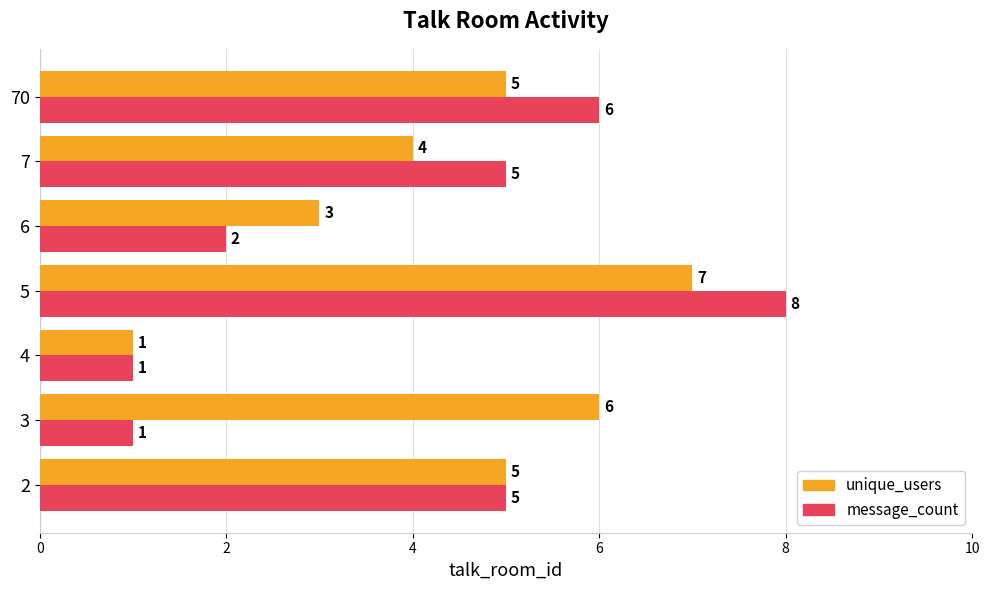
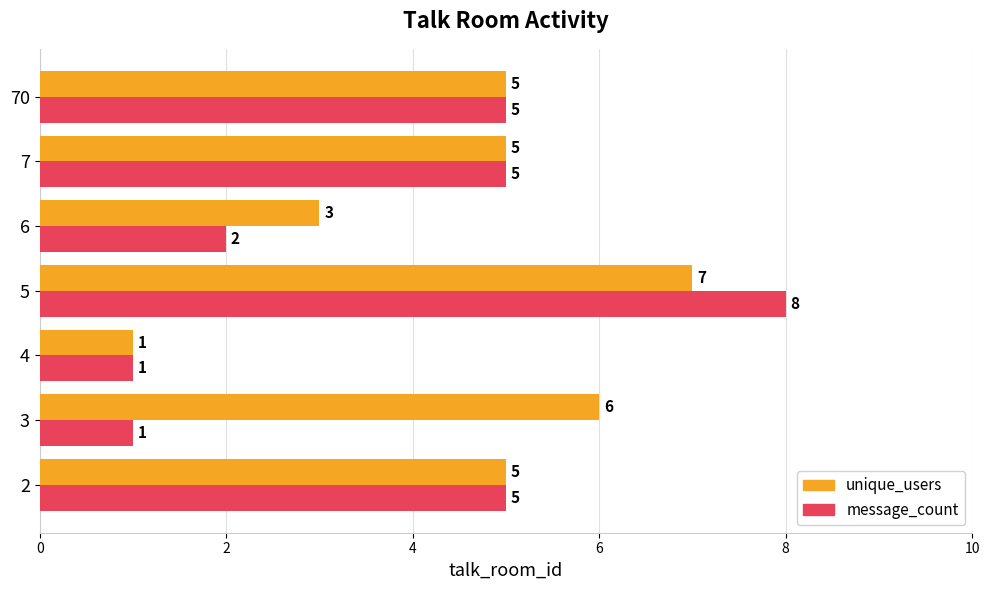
  {
    "unique_users": {
      "70": 5,
-     "7": 4,
+     "7": 5,
      "6": 3,
      "5": 7,
      "4": 1,
      "3": 6,
      "2": 5
    },
    "message_count": {
-     "70": 6,
+     "70": 5,
      "7": 5,
      "6": 2,
      "5": 8,
      "4": 1,
      "3": 1,
      "2": 5
    }
  }
